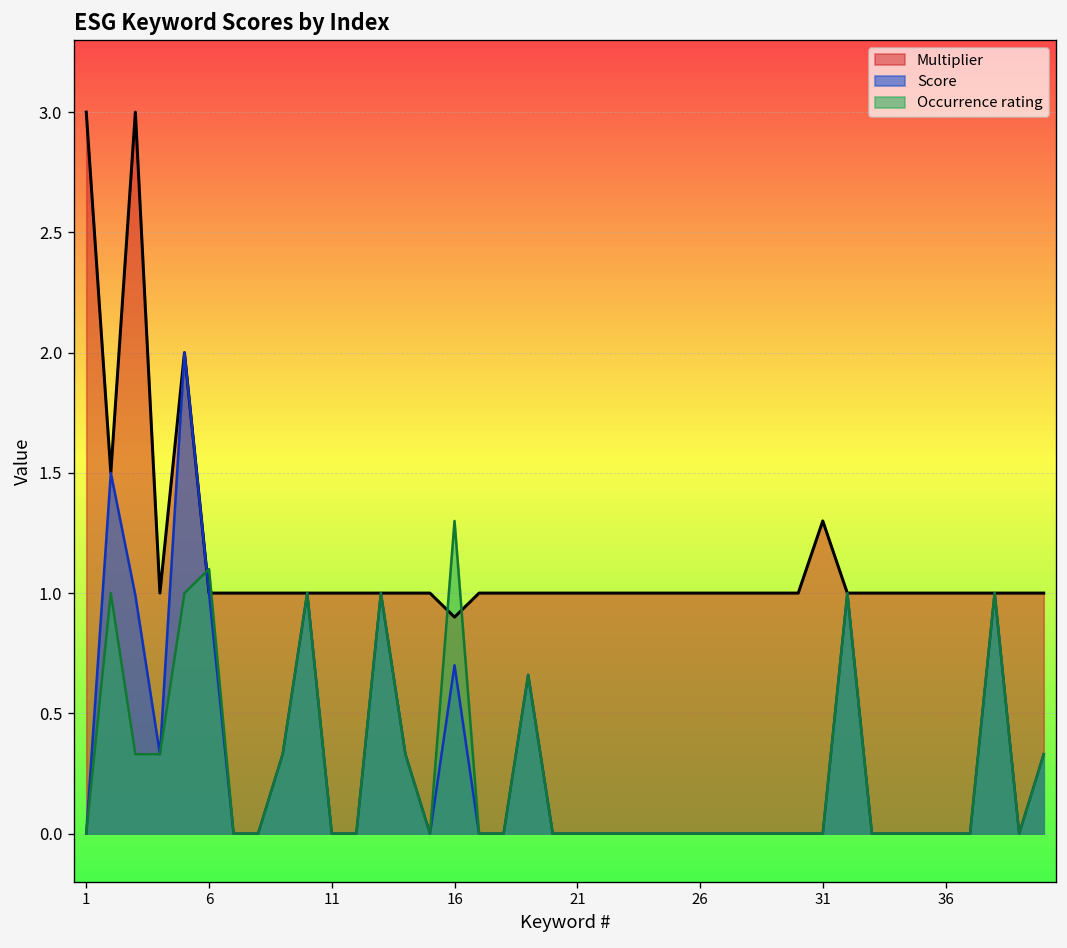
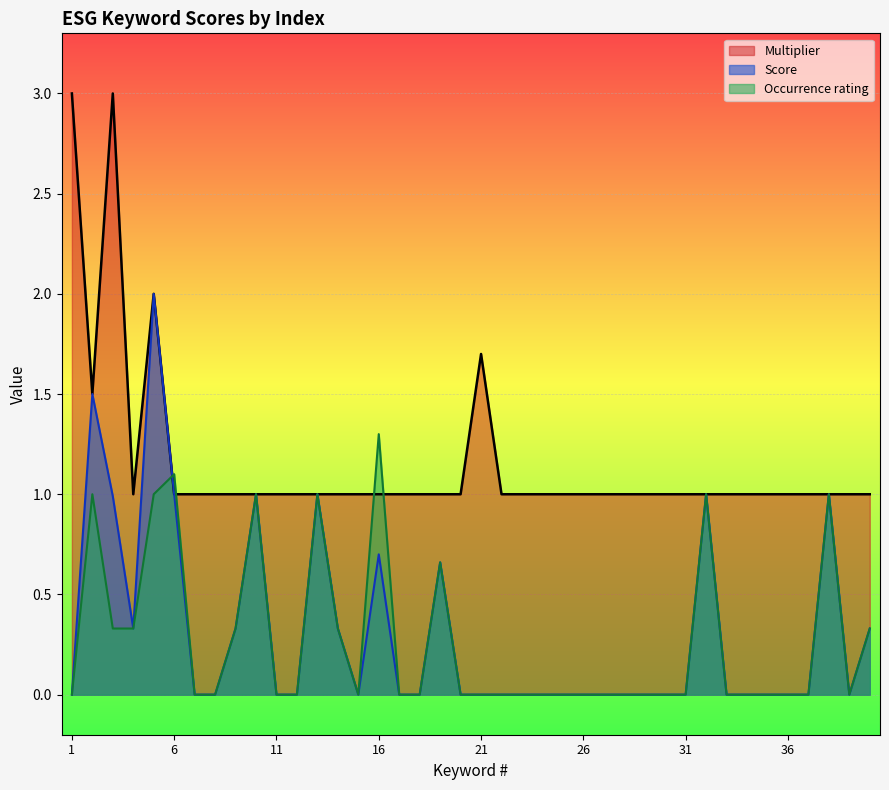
  {
    "Multiplier": {
      "1": 3.0,
      "11": 1.0,
-     "16": 0.9,
-     "21": 1.0,
+     "16": 1.0,
+     "21": 1.7,
      "26": 1.0,
-     "31": 1.3,
+     "31": 1.0,
      "36": 1.0
    },
    "Score": {
      "16": 0.7
    },
    "Occurrence rating": {
      "6": 1.1,
      "16": 1.3
    }
  }
